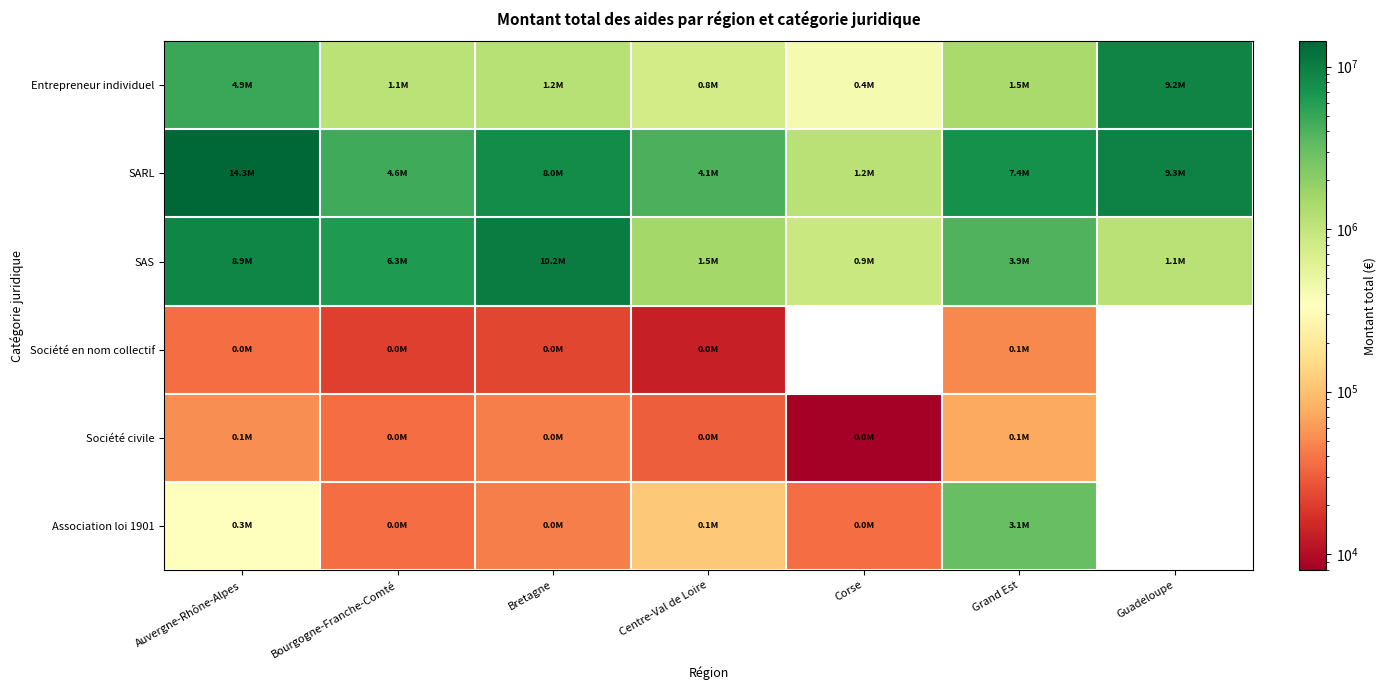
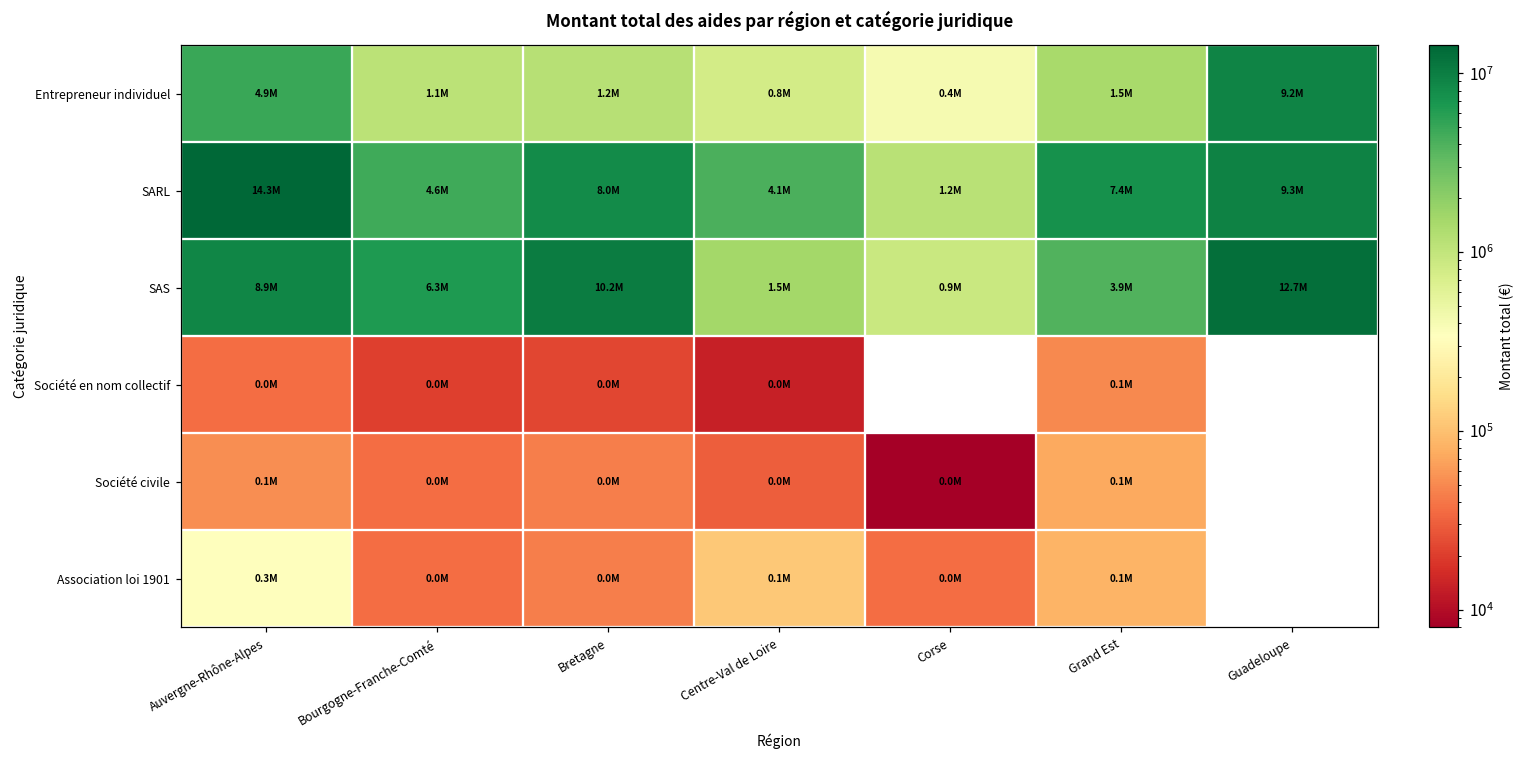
  {
    "Entrepreneur individuel": {
      "Auvergne-Rhône-Alpes": "4.9M",
      "Bourgogne-Franche-Comté": "1.1M",
      "Bretagne": "1.2M",
      "Centre-Val de Loire": "0.8M",
      "Corse": "0.4M",
      "Grand Est": "1.5M",
      "Guadeloupe": "9.2M"
    },
    "SARL": {
      "Auvergne-Rhône-Alpes": "14.3M",
      "Bourgogne-Franche-Comté": "4.6M",
      "Bretagne": "8.0M",
      "Centre-Val de Loire": "4.1M",
      "Corse": "1.2M",
      "Grand Est": "7.4M",
      "Guadeloupe": "9.3M"
    },
    "SAS": {
      "Auvergne-Rhône-Alpes": "8.9M",
      "Bourgogne-Franche-Comté": "6.3M",
      "Bretagne": "10.2M",
      "Centre-Val de Loire": "1.5M",
      "Corse": "0.9M",
      "Grand Est": "3.9M",
-     "Guadeloupe": "1.1M"
+     "Guadeloupe": "12.7M"
    },
    "Société en nom collectif": {
      "Auvergne-Rhône-Alpes": "0.0M",
      "Bourgogne-Franche-Comté": "0.0M",
      "Bretagne": "0.0M",
      "Centre-Val de Loire": "0.0M",
      "Grand Est": "0.1M"
    },
    "Société civile": {
      "Auvergne-Rhône-Alpes": "0.1M",
      "Bourgogne-Franche-Comté": "0.0M",
      "Bretagne": "0.0M",
      "Centre-Val de Loire": "0.0M",
      "Corse": "0.0M",
      "Grand Est": "0.1M"
    },
    "Association loi 1901": {
      "Auvergne-Rhône-Alpes": "0.3M",
      "Bourgogne-Franche-Comté": "0.0M",
      "Bretagne": "0.0M",
      "Centre-Val de Loire": "0.1M",
      "Corse": "0.0M",
-     "Grand Est": "3.1M"
+     "Grand Est": "0.1M"
    }
  }
